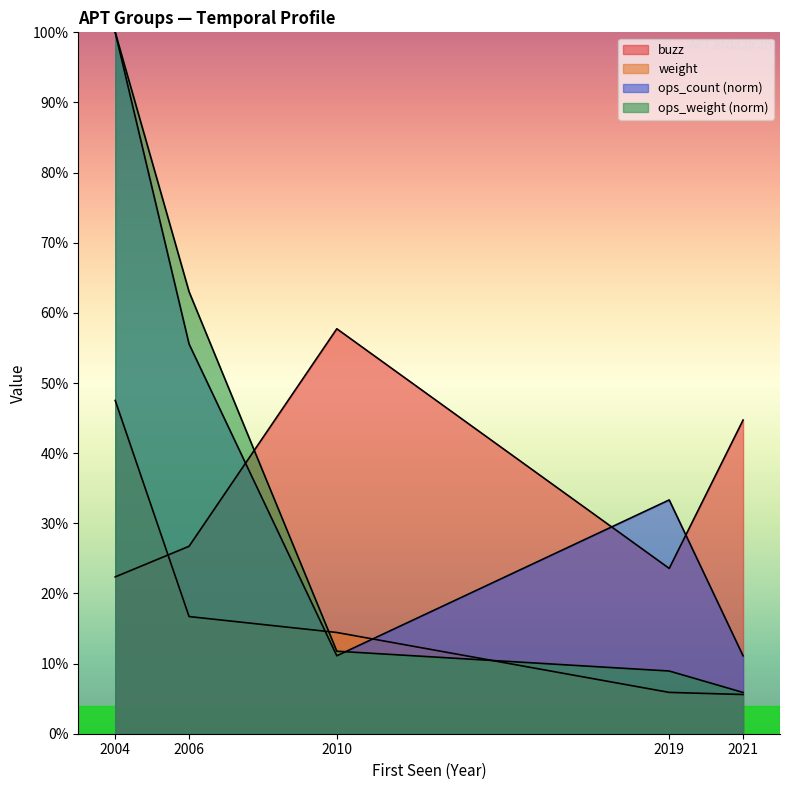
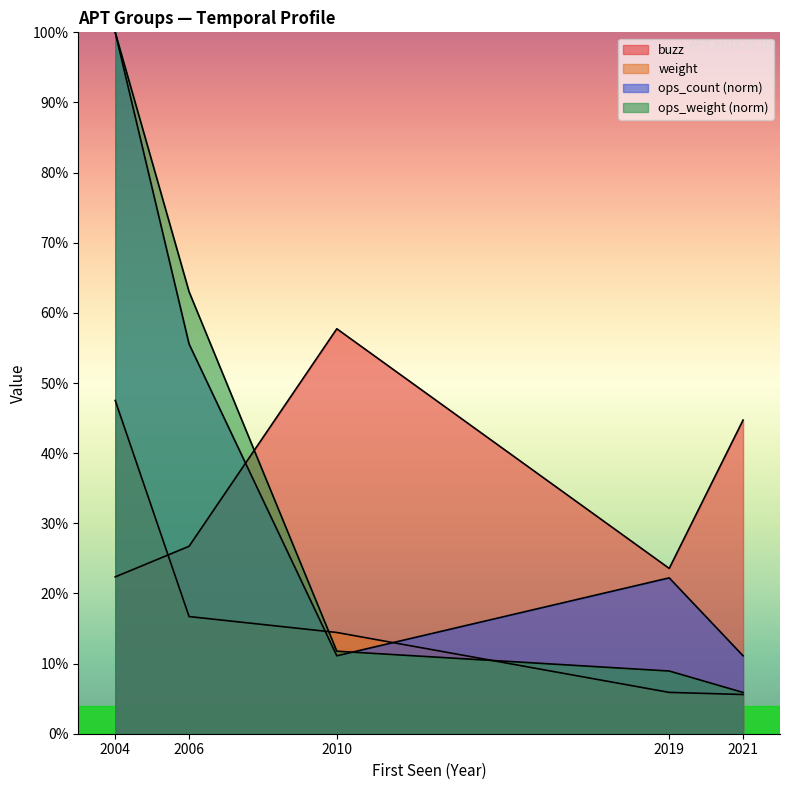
  {
    "ops_count (norm)": {
      "2006": "56%",
      "2010": "11%",
-     "2019": "33%",
+     "2019": "22%",
      "2021": "11%"
    },
    "ops_weight (norm)": {
      "2006": "63%",
      "2010": "12%",
      "2019": "9%"
    }
  }
